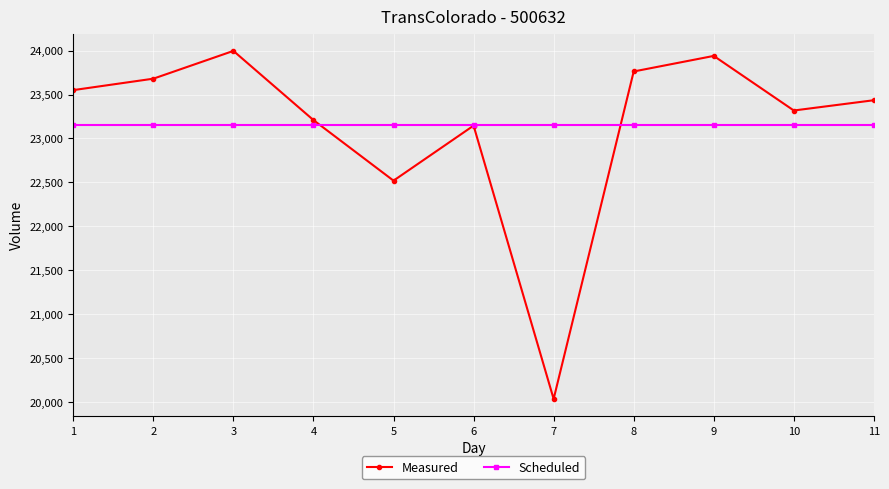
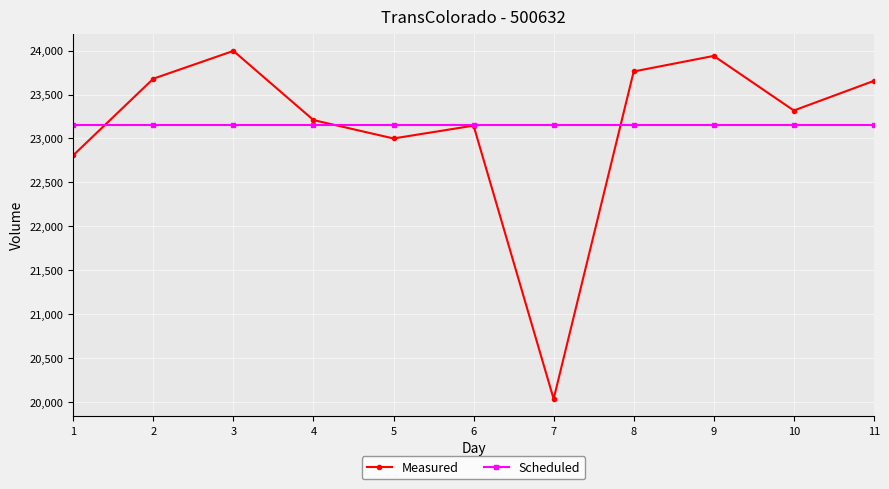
  {
    "Measured": {
-     "1": "23,600",
+     "1": "22,800",
      "2": "23,700",
      "3": "24,000",
      "4": "23,200",
-     "5": "22,500",
+     "5": "23,000",
      "7": "20,000",
      "8": "23,800",
      "9": "23,900",
      "10": "23,300",
-     "11": "23,400"
+     "11": "23,700"
    },
    "Scheduled": {
      "1": "23,200",
      "2": "23,200",
      "3": "23,200",
      "4": "23,200",
      "5": "23,200",
      "7": "23,200",
      "8": "23,200",
      "9": "23,200",
      "10": "23,200",
      "11": "23,200"
    }
  }
